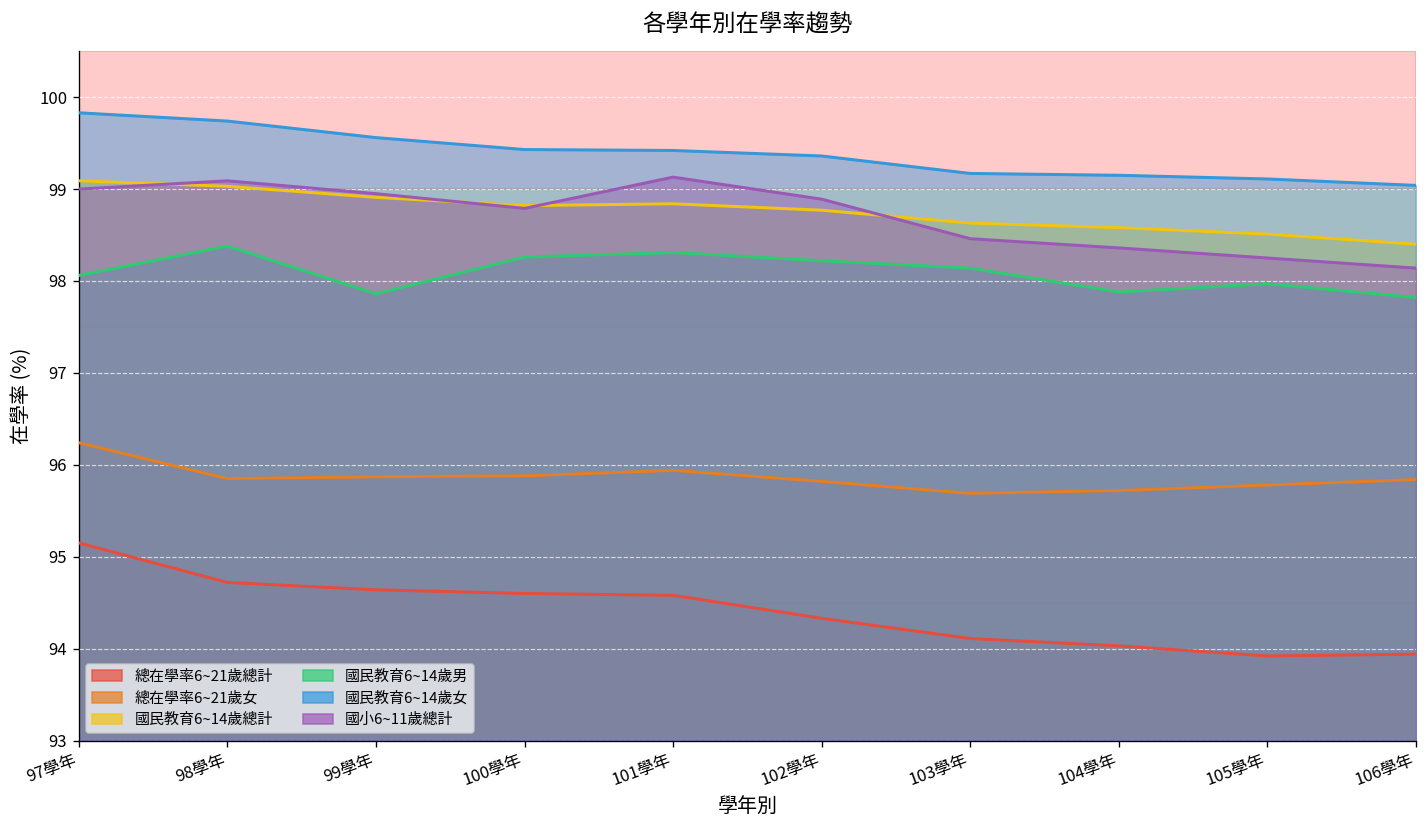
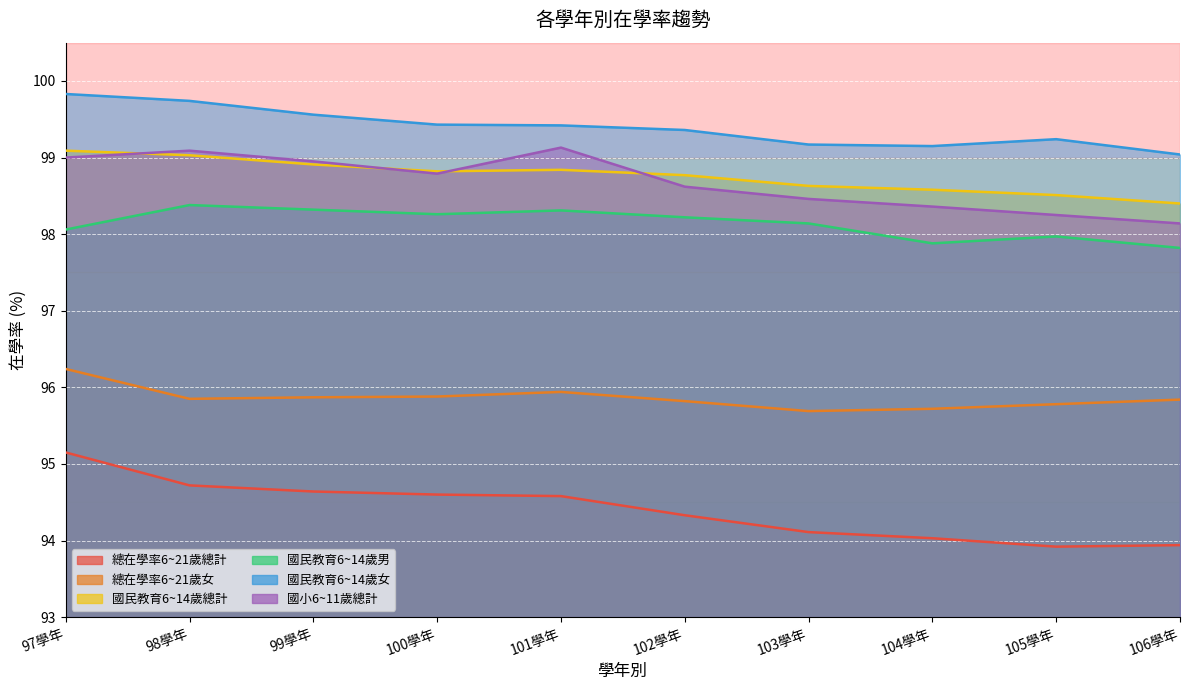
  {
    "國民教育6~14歲男": {
      "97學年": 98.1,
      "98學年": 98.4,
-     "99學年": 97.9,
+     "99學年": 98.3,
      "100學年": 98.3,
      "101學年": 98.3,
      "102學年": 98.2,
      "103學年": 98.1,
      "104學年": 97.9,
      "105學年": 98.0,
      "106學年": 97.8
    },
    "國民教育6~14歲女": {
      "97學年": 99.8,
      "98學年": 99.7,
      "99學年": 99.6,
      "100學年": 99.4,
      "101學年": 99.4,
      "102學年": 99.4,
      "103學年": 99.2,
      "104學年": 99.2,
-     "105學年": 99.1,
+     "105學年": 99.2,
      "106學年": 99.0
    },
    "國小6~11歲總計": {
      "97學年": 99.0,
      "98學年": 99.1,
      "99學年": 99.0,
      "101學年": 99.1,
-     "102學年": 98.9,
+     "102學年": 98.6,
      "103學年": 98.5,
      "104學年": 98.4,
      "105學年": 98.3,
      "106學年": 98.1
    }
  }
